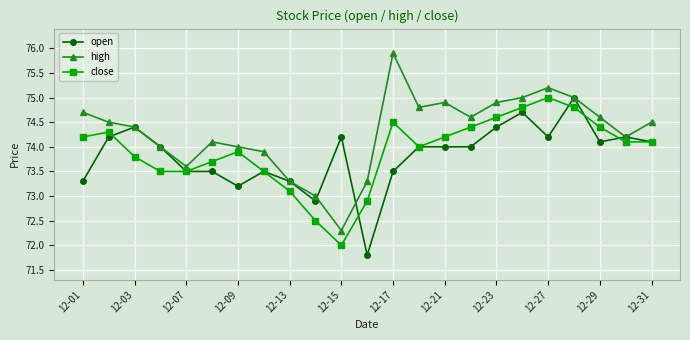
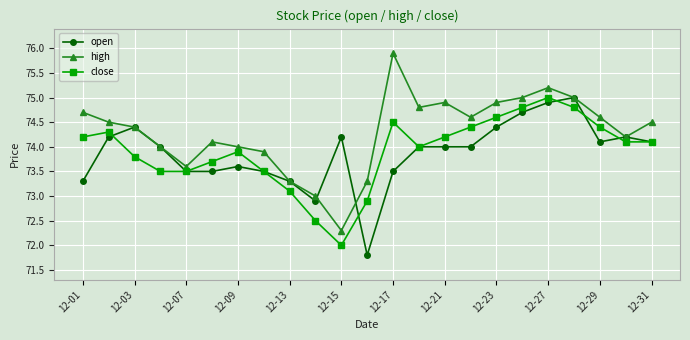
  {
    "open": {
      "12-01": 73.3,
-     "12-09": 73.2,
+     "12-09": 73.6,
      "12-15": 74.2,
      "12-17": 73.5,
      "12-21": 74.0,
      "12-23": 74.4,
-     "12-27": 74.2,
+     "12-27": 74.9,
      "12-29": 74.1
    }
  }
